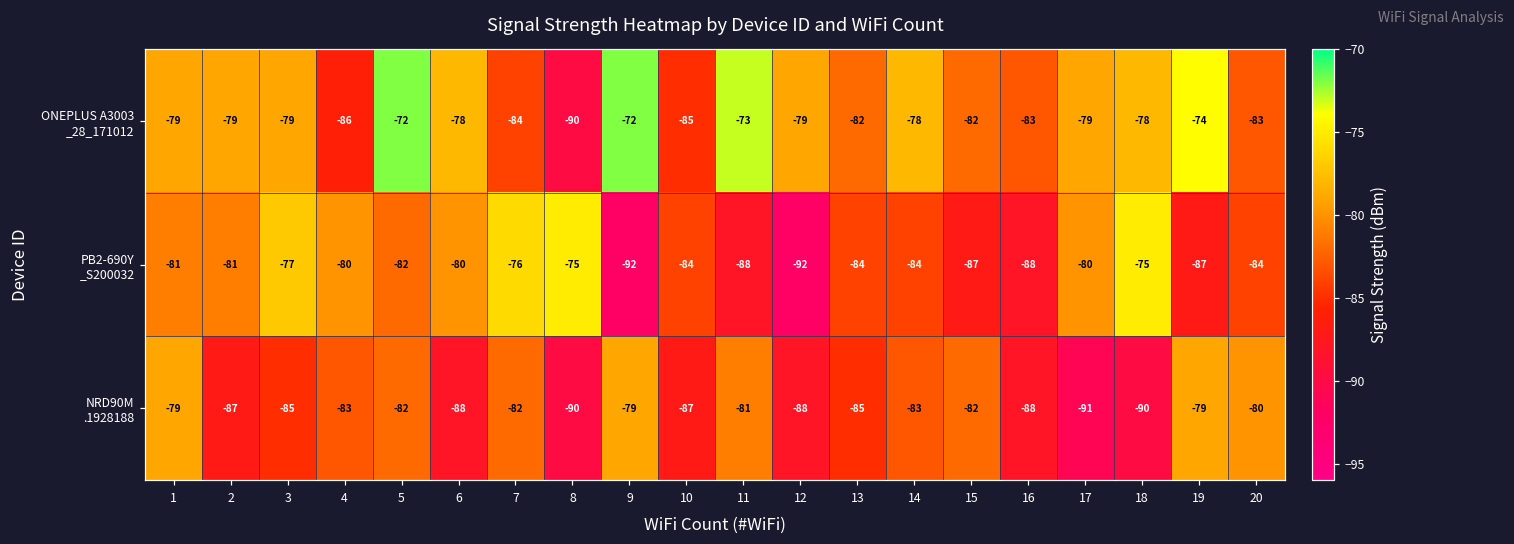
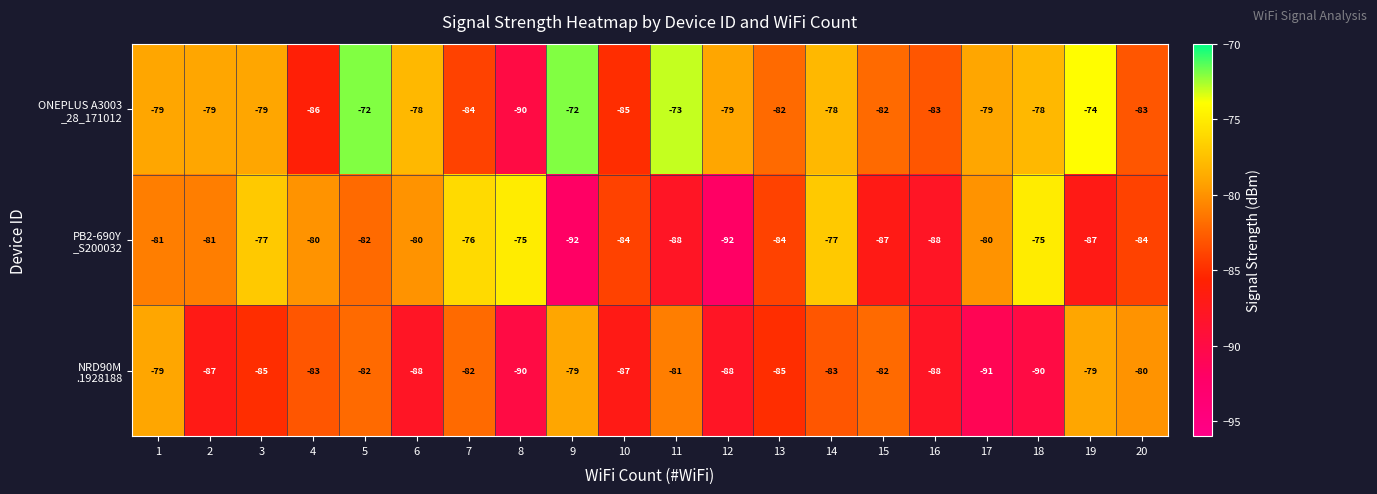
  {
    "ONEPLUS A3003 _28_171012": {
      "1": -79,
      "2": -79,
      "3": -79,
      "4": -86,
      "5": -72,
      "6": -78,
      "7": -84,
      "8": -90,
      "9": -72,
      "10": -85,
      "11": -73,
      "12": -79,
      "13": -82,
      "14": -78,
      "15": -82,
      "16": -83,
      "17": -79,
      "18": -78,
      "19": -74,
      "20": -83
    },
    "PB2-690Y _S200032": {
      "1": -81,
      "2": -81,
      "3": -77,
      "4": -80,
      "5": -82,
      "6": -80,
      "7": -76,
      "8": -75,
      "9": -92,
      "10": -84,
      "11": -88,
      "12": -92,
      "13": -84,
-     "14": -84,
+     "14": -77,
      "15": -87,
      "16": -88,
      "17": -80,
      "18": -75,
      "19": -87,
      "20": -84
    },
    "NRD90M .1928188": {
      "1": -79,
      "2": -87,
      "3": -85,
      "4": -83,
      "5": -82,
      "6": -88,
      "7": -82,
      "8": -90,
      "9": -79,
      "10": -87,
      "11": -81,
      "12": -88,
      "13": -85,
      "14": -83,
      "15": -82,
      "16": -88,
      "17": -91,
      "18": -90,
      "19": -79,
      "20": -80
    }
  }
